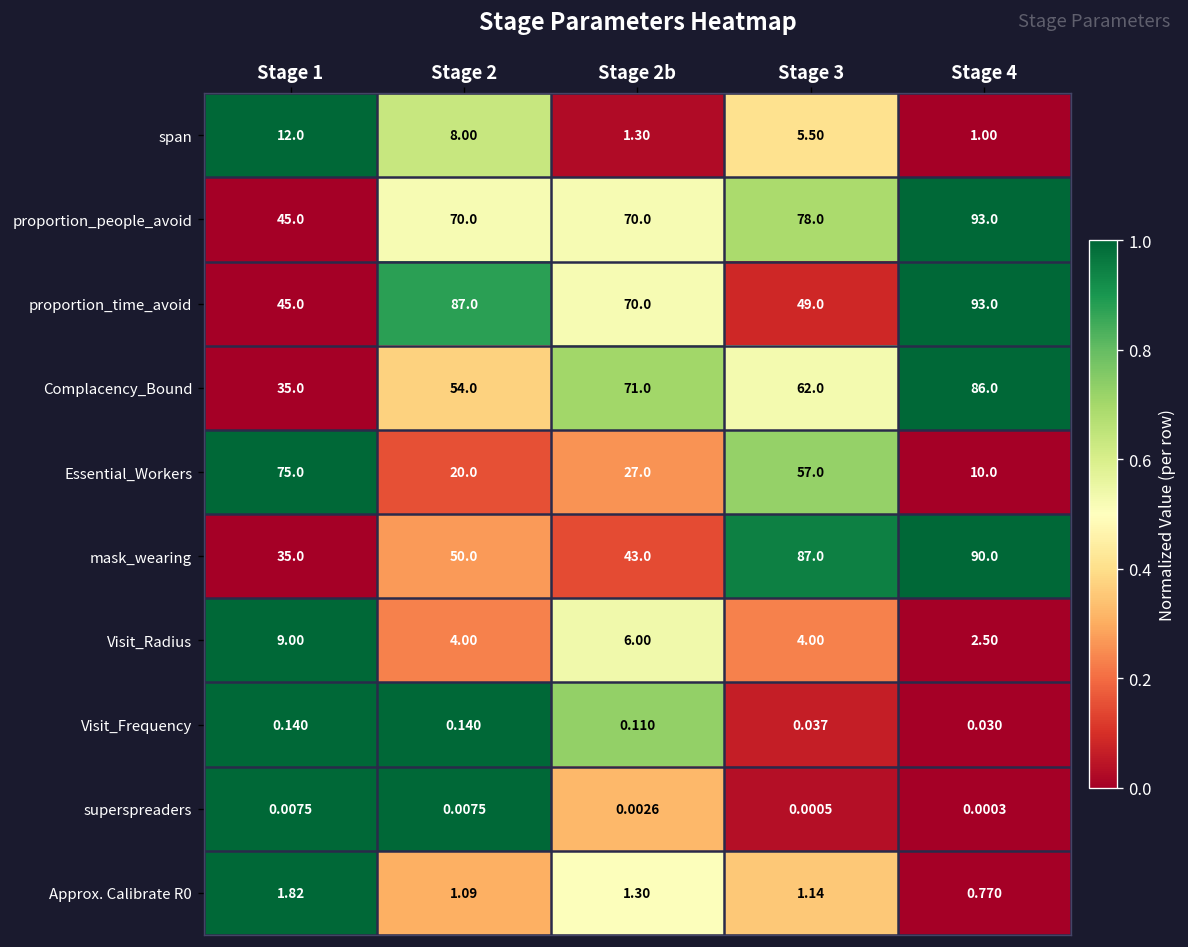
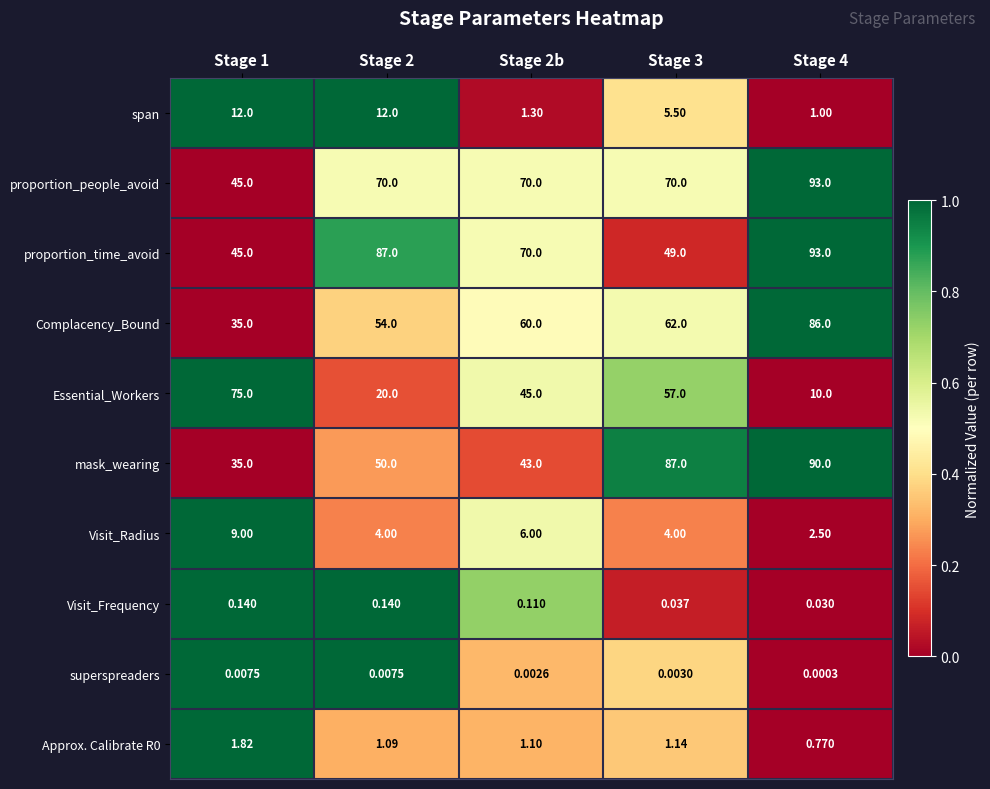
  {
    "span": {
      "Stage 1": 12.0,
-     "Stage 2": 8.00,
+     "Stage 2": 12.0,
      "Stage 2b": 1.30,
      "Stage 3": 5.50,
      "Stage 4": 1.00
    },
    "proportion_people_avoid": {
      "Stage 1": 45.0,
      "Stage 2": 70.0,
      "Stage 2b": 70.0,
-     "Stage 3": 78.0,
+     "Stage 3": 70.0,
      "Stage 4": 93.0
    },
    "proportion_time_avoid": {
      "Stage 1": 45.0,
      "Stage 2": 87.0,
      "Stage 2b": 70.0,
      "Stage 3": 49.0,
      "Stage 4": 93.0
    },
    "Complacency_Bound": {
      "Stage 1": 35.0,
      "Stage 2": 54.0,
-     "Stage 2b": 71.0,
+     "Stage 2b": 60.0,
      "Stage 3": 62.0,
      "Stage 4": 86.0
    },
    "Essential_Workers": {
      "Stage 1": 75.0,
      "Stage 2": 20.0,
-     "Stage 2b": 27.0,
+     "Stage 2b": 45.0,
      "Stage 3": 57.0,
      "Stage 4": 10.0
    },
    "mask_wearing": {
      "Stage 1": 35.0,
      "Stage 2": 50.0,
      "Stage 2b": 43.0,
      "Stage 3": 87.0,
      "Stage 4": 90.0
    },
    "Visit_Radius": {
      "Stage 1": 9.00,
      "Stage 2": 4.00,
      "Stage 2b": 6.00,
      "Stage 3": 4.00,
      "Stage 4": 2.50
    },
    "Visit_Frequency": {
      "Stage 1": 0.140,
      "Stage 2": 0.140,
      "Stage 2b": 0.110,
      "Stage 3": 0.037,
      "Stage 4": 0.030
    },
    "superspreaders": {
      "Stage 1": 0.0075,
      "Stage 2": 0.0075,
      "Stage 2b": 0.0026,
-     "Stage 3": 0.0005,
+     "Stage 3": 0.0030,
      "Stage 4": 0.0003
    },
    "Approx. Calibrate R0": {
      "Stage 1": 1.82,
      "Stage 2": 1.09,
-     "Stage 2b": 1.30,
+     "Stage 2b": 1.10,
      "Stage 3": 1.14,
      "Stage 4": 0.770
    }
  }
